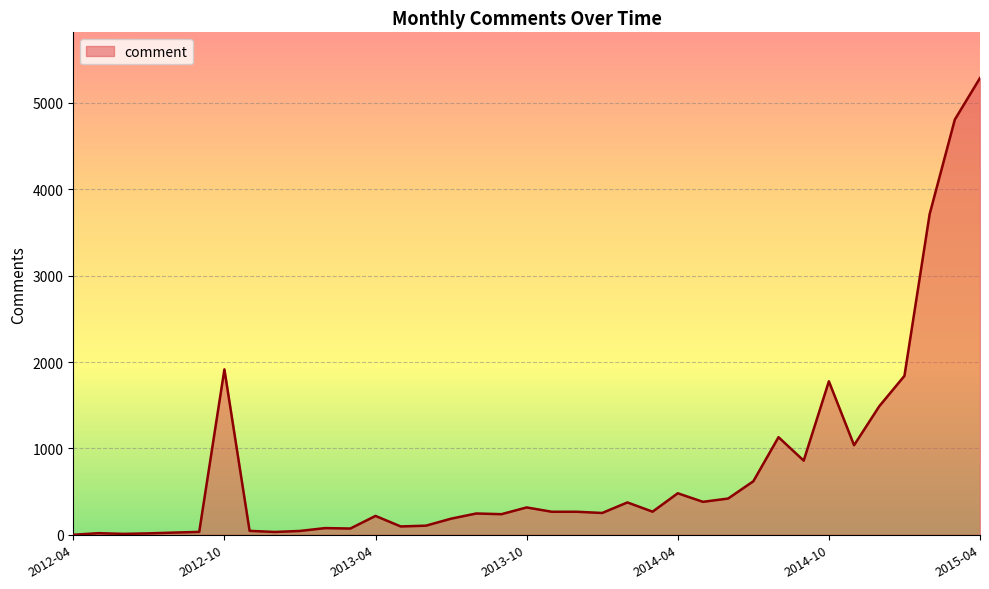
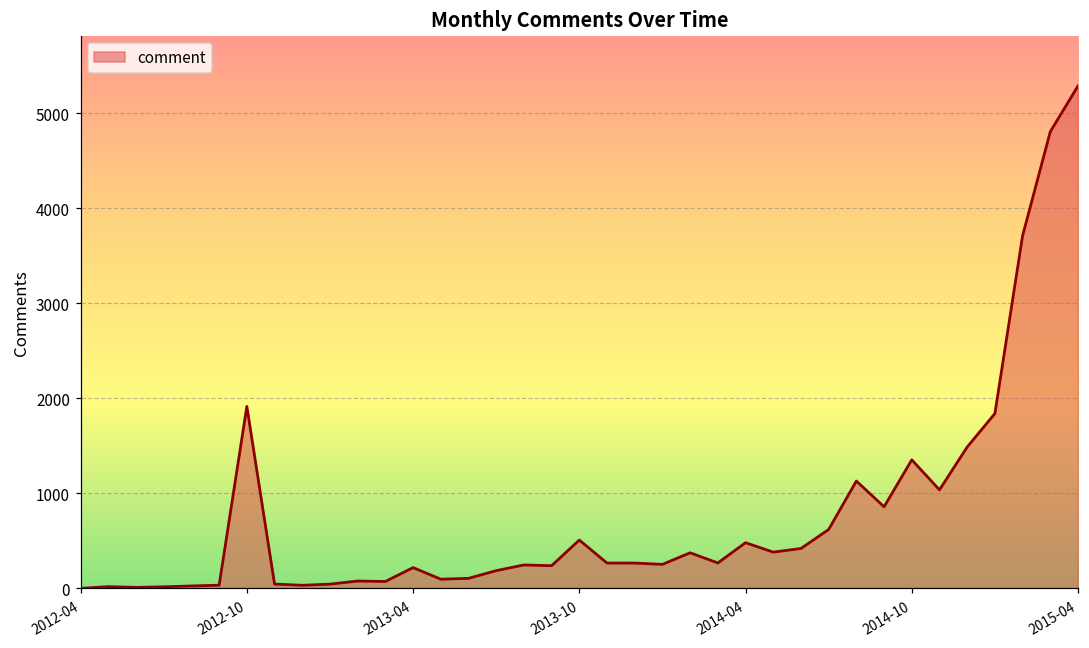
  {
    "2012-04": 0,
    "2012-10": 1900,
    "2013-04": 200,
-   "2013-10": 300,
+   "2013-10": 500,
    "2014-04": 500,
-   "2014-10": 1800,
+   "2014-10": 1400,
    "2015-04": 5300
  }
